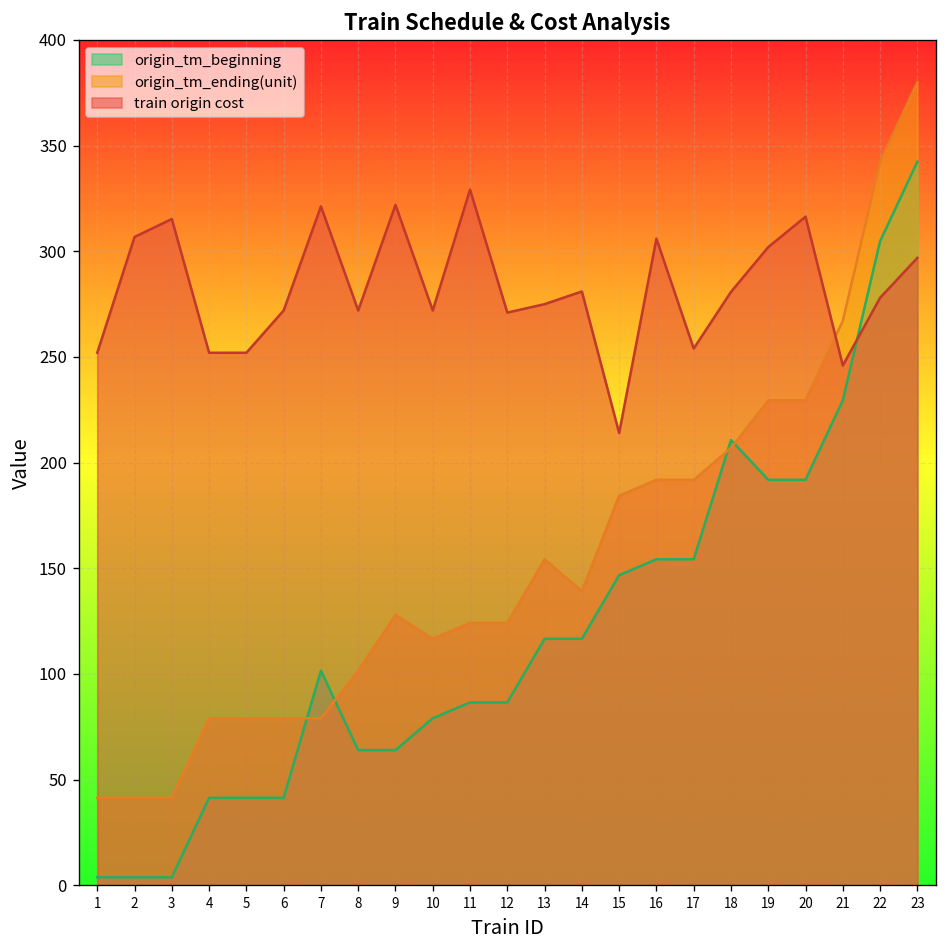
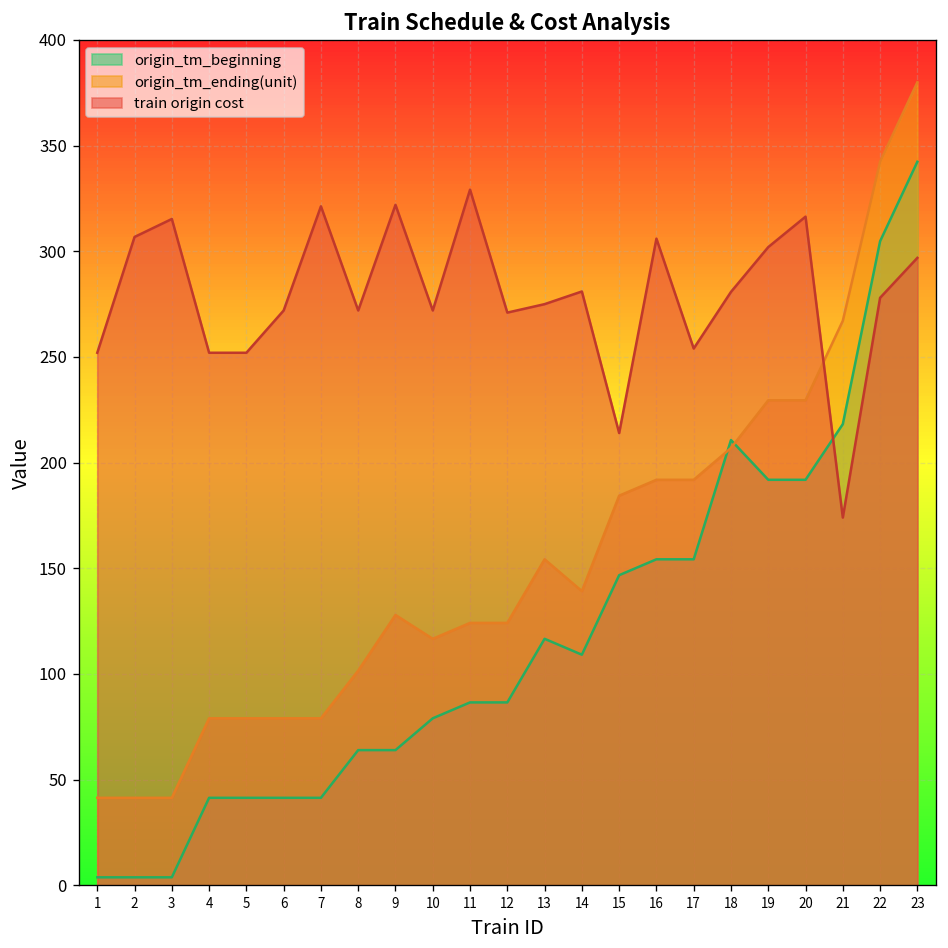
  {
    "origin_tm_beginning": {
      "1": 4,
      "2": 4,
      "3": 4,
      "4": 41,
      "5": 41,
      "6": 41,
-     "7": 102,
+     "7": 41,
      "8": 64,
      "9": 64,
      "10": 79,
      "11": 87,
      "12": 87,
      "13": 117,
-     "14": 117,
+     "14": 109,
      "15": 147,
      "16": 154,
      "17": 154,
      "18": 211,
      "19": 192,
      "20": 192,
-     "21": 230,
+     "21": 218,
      "22": 305,
      "23": 342
    },
    "origin_tm_ending(unit)": {
      "1": 41,
      "2": 41,
      "3": 41,
      "4": 79,
      "5": 79,
      "6": 79,
      "7": 79,
      "8": 102,
      "9": 128,
      "10": 117,
      "11": 124,
      "12": 124,
      "13": 154,
      "14": 139,
      "15": 184,
      "16": 192,
      "17": 192,
      "18": 207,
      "19": 230,
      "20": 230,
      "21": 267,
      "22": 342,
      "23": 380
    },
    "train origin cost": {
      "1": 252,
      "2": 307,
      "3": 315,
      "4": 252,
      "5": 252,
      "6": 272,
      "7": 321,
      "8": 272,
      "9": 322,
      "10": 272,
      "11": 329,
      "12": 271,
      "13": 275,
      "14": 281,
      "15": 214,
      "16": 306,
      "17": 254,
      "18": 281,
      "19": 302,
      "20": 316,
-     "21": 246,
+     "21": 174,
      "22": 278,
      "23": 297
    }
  }
